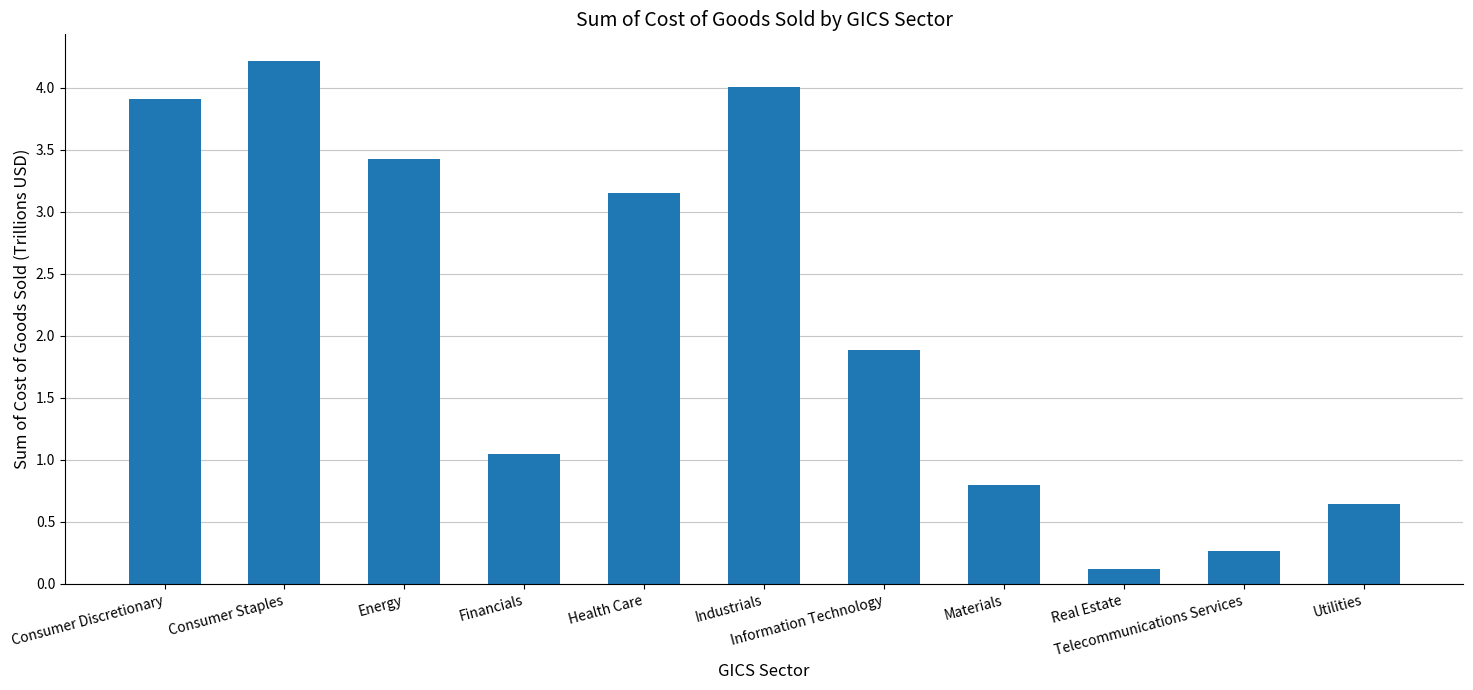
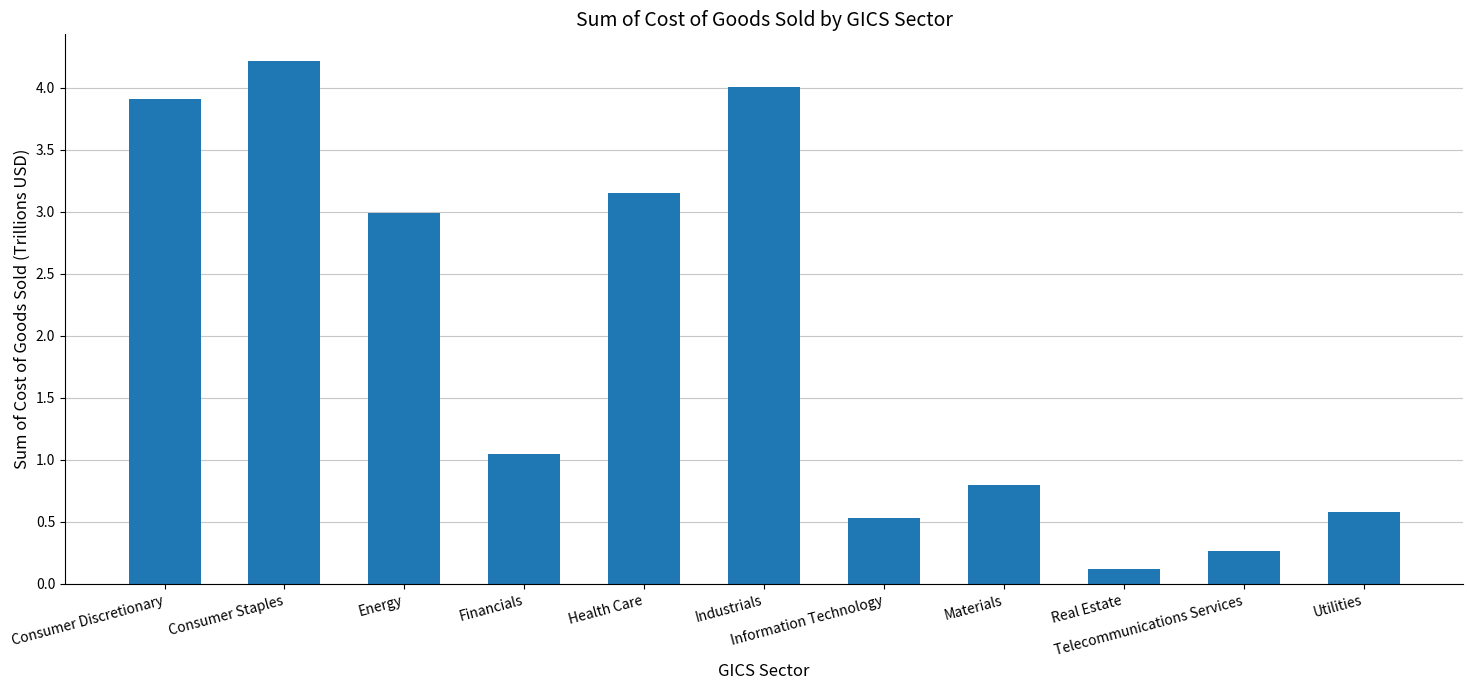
  {
    "Consumer Discretionary": 3.91,
    "Consumer Staples": 4.22,
-   "Energy": 3.43,
+   "Energy": 2.99,
    "Financials": 1.05,
    "Health Care": 3.15,
    "Industrials": 4.01,
-   "Information Technology": 1.89,
+   "Information Technology": 0.53,
    "Materials": 0.80,
    "Real Estate": 0.12,
    "Telecommunications Services": 0.27,
-   "Utilities": 0.65
+   "Utilities": 0.58
  }
